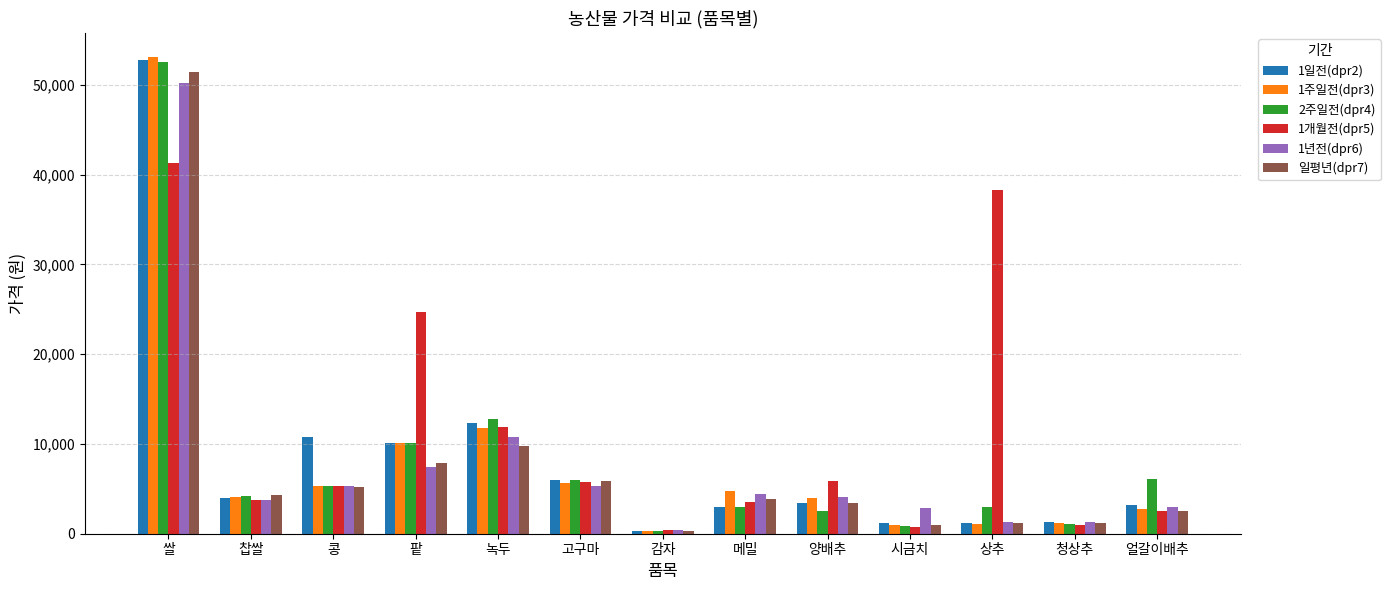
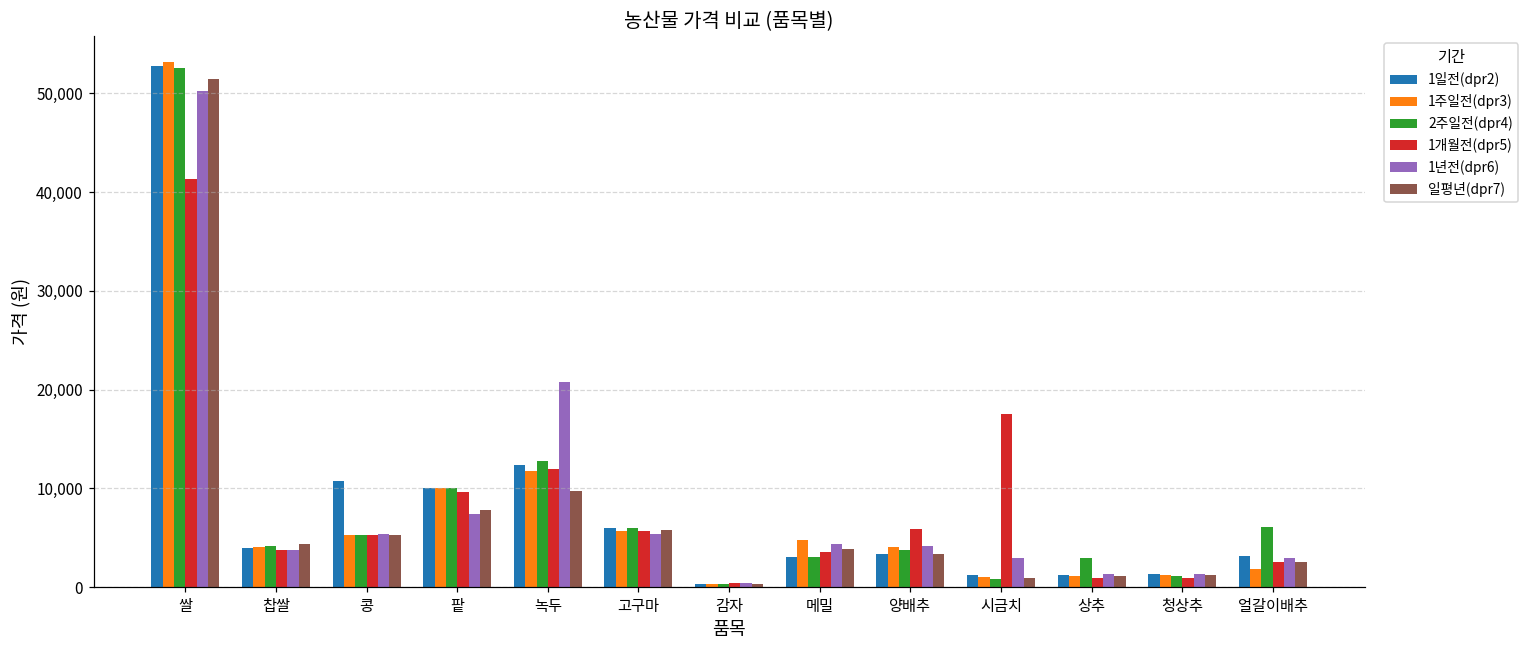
  {
    "1일전(dpr2)": {
      "쌀": "53,000",
      "찹쌀": "4,000",
      "콩": "11,000",
      "팥": "10,000",
      "녹두": "12,000",
      "고구마": "6,000",
      "감자": "0",
      "메밀": "3,000",
      "양배추": "3,000",
      "시금치": "1,000",
      "상추": "1,000",
      "청상추": "1,000",
      "얼갈이배추": "3,000"
    },
    "1주일전(dpr3)": {
      "쌀": "53,000",
      "찹쌀": "4,000",
      "콩": "5,000",
      "팥": "10,000",
      "녹두": "12,000",
      "고구마": "6,000",
      "감자": "0",
      "메밀": "5,000",
      "양배추": "4,000",
      "시금치": "1,000",
      "상추": "1,000",
      "청상추": "1,000",
-     "얼갈이배추": "3,000"
+     "얼갈이배추": "2,000"
    },
    "2주일전(dpr4)": {
      "쌀": "53,000",
      "찹쌀": "4,000",
      "콩": "5,000",
      "팥": "10,000",
      "녹두": "13,000",
      "고구마": "6,000",
      "감자": "0",
      "메밀": "3,000",
-     "양배추": "3,000",
+     "양배추": "4,000",
      "시금치": "1,000",
      "상추": "3,000",
      "청상추": "1,000",
      "얼갈이배추": "6,000"
    },
    "1개월전(dpr5)": {
      "쌀": "41,000",
      "찹쌀": "4,000",
      "콩": "5,000",
-     "팥": "25,000",
+     "팥": "10,000",
      "녹두": "12,000",
      "고구마": "6,000",
      "감자": "0",
      "메밀": "4,000",
      "양배추": "6,000",
-     "시금치": "1,000",
-     "상추": "38,000",
+     "시금치": "18,000",
+     "상추": "1,000",
      "청상추": "1,000",
      "얼갈이배추": "3,000"
    },
    "1년전(dpr6)": {
      "쌀": "50,000",
      "찹쌀": "4,000",
      "콩": "5,000",
      "팥": "7,000",
-     "녹두": "11,000",
+     "녹두": "21,000",
      "고구마": "5,000",
      "감자": "0",
      "메밀": "4,000",
      "양배추": "4,000",
      "시금치": "3,000",
      "상추": "1,000",
      "청상추": "1,000",
      "얼갈이배추": "3,000"
    },
    "일평년(dpr7)": {
      "쌀": "51,000",
      "찹쌀": "4,000",
      "콩": "5,000",
      "팥": "8,000",
      "녹두": "10,000",
      "고구마": "6,000",
      "감자": "0",
      "메밀": "4,000",
      "양배추": "3,000",
      "시금치": "1,000",
      "상추": "1,000",
      "청상추": "1,000",
      "얼갈이배추": "3,000"
    }
  }
